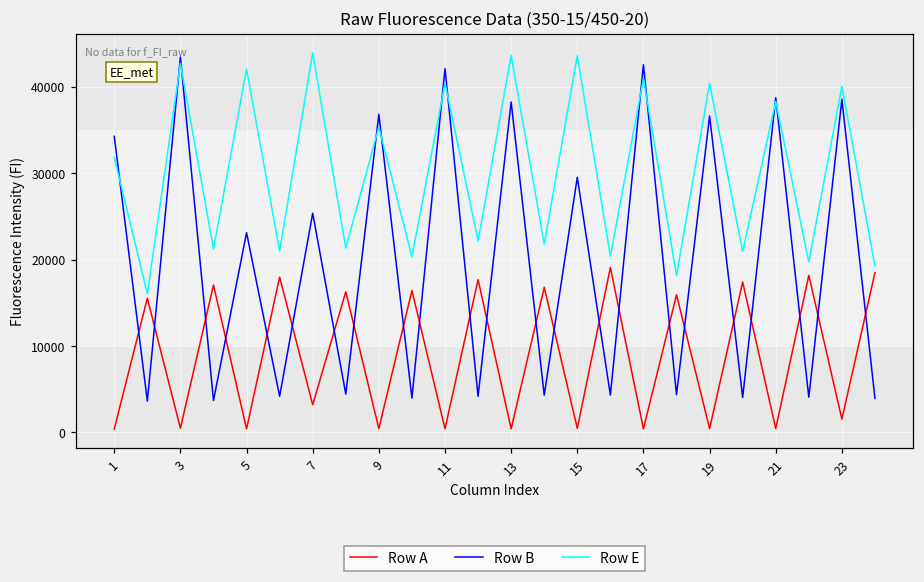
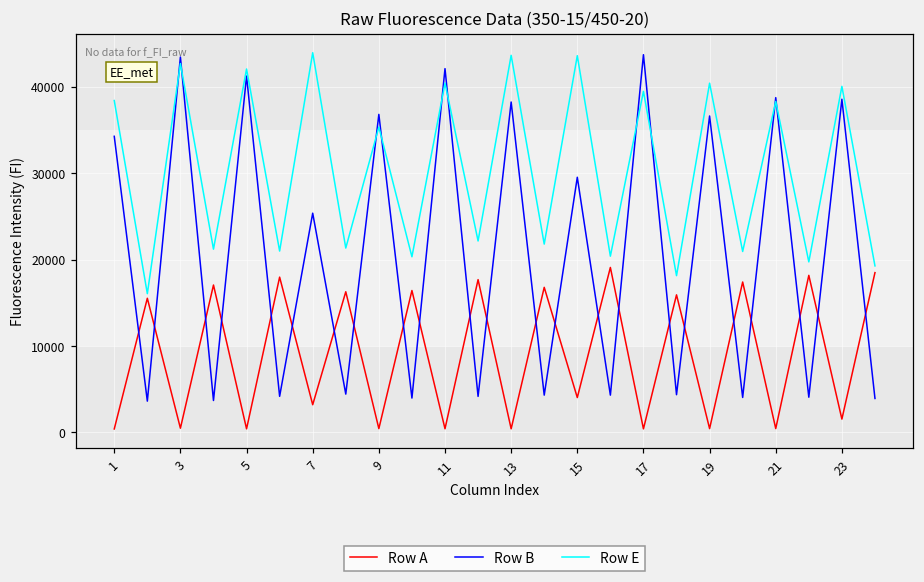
  {
    "Row A": {
      "1": 0,
      "3": 0,
      "5": 0,
      "7": 3000,
      "9": 0,
      "11": 0,
      "13": 0,
-     "15": 0,
+     "15": 4000,
      "17": 0,
      "19": 0,
      "21": 0,
      "23": 2000
    },
    "Row B": {
      "1": 34000,
      "3": 43000,
-     "5": 23000,
+     "5": 41000,
      "7": 25000,
      "9": 37000,
      "11": 42000,
      "13": 38000,
      "15": 30000,
-     "17": 43000,
+     "17": 44000,
      "19": 37000,
      "21": 39000,
      "23": 39000
    },
    "Row E": {
-     "1": 32000,
+     "1": 38000,
      "3": 43000,
      "5": 42000,
      "7": 44000,
      "9": 35000,
      "11": 40000,
      "13": 44000,
      "15": 44000,
-     "17": 41000,
+     "17": 39000,
      "19": 40000,
      "21": 38000,
      "23": 40000
    }
  }
